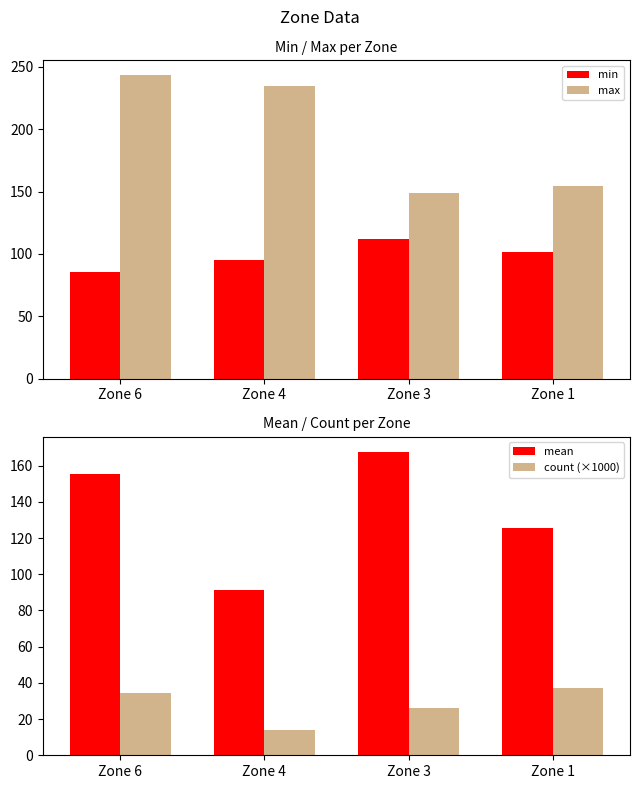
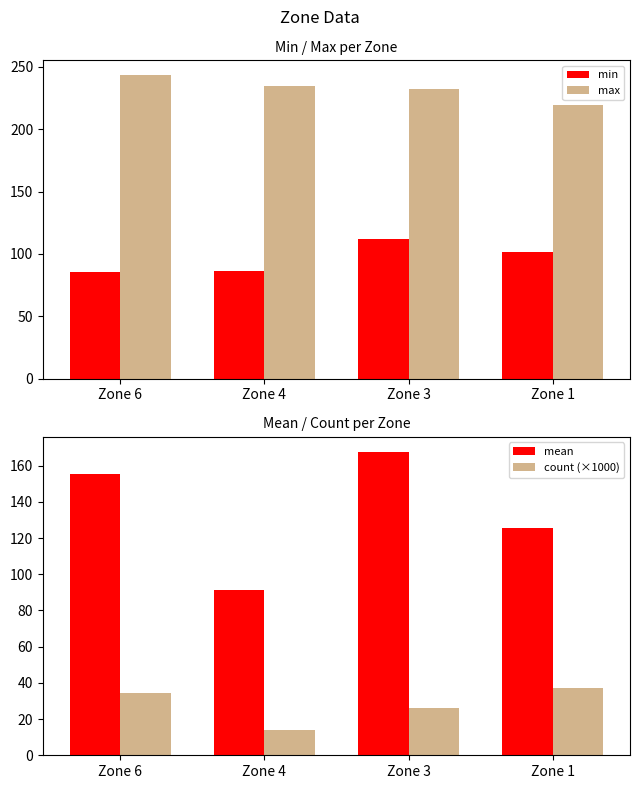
  {
    "Min / Max per Zone": {
      "min": {
        "Zone 6": 86,
-       "Zone 4": 95,
+       "Zone 4": 86,
        "Zone 3": 112,
        "Zone 1": 101
      },
      "max": {
        "Zone 6": 243,
        "Zone 4": 235,
-       "Zone 3": 149,
-       "Zone 1": 154
+       "Zone 3": 232,
+       "Zone 1": 219
      }
    },
    "Mean / Count per Zone": {
      "mean": {
        "Zone 6": 156,
        "Zone 4": 91,
        "Zone 3": 168,
        "Zone 1": 126
      },
      "count (×1000)": {
        "Zone 6": 35,
        "Zone 4": 14,
        "Zone 3": 26,
        "Zone 1": 37
      }
    }
  }
